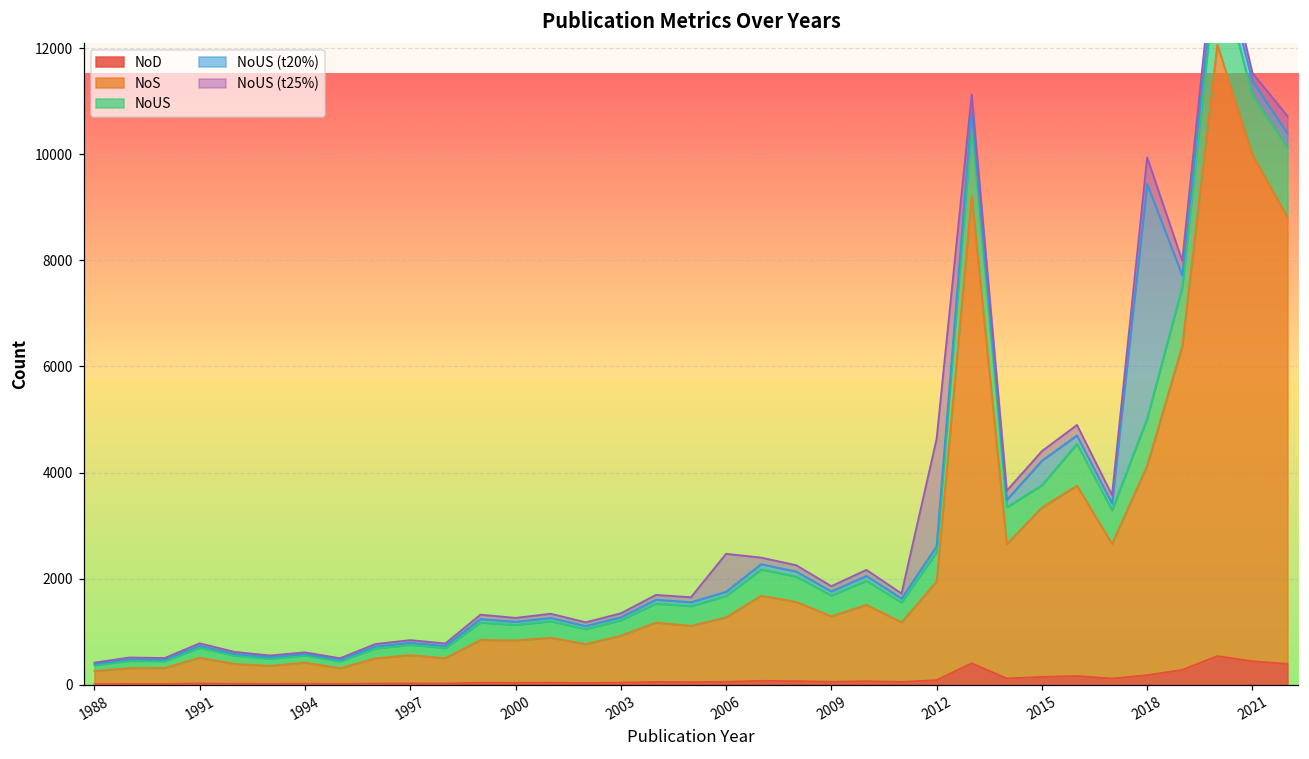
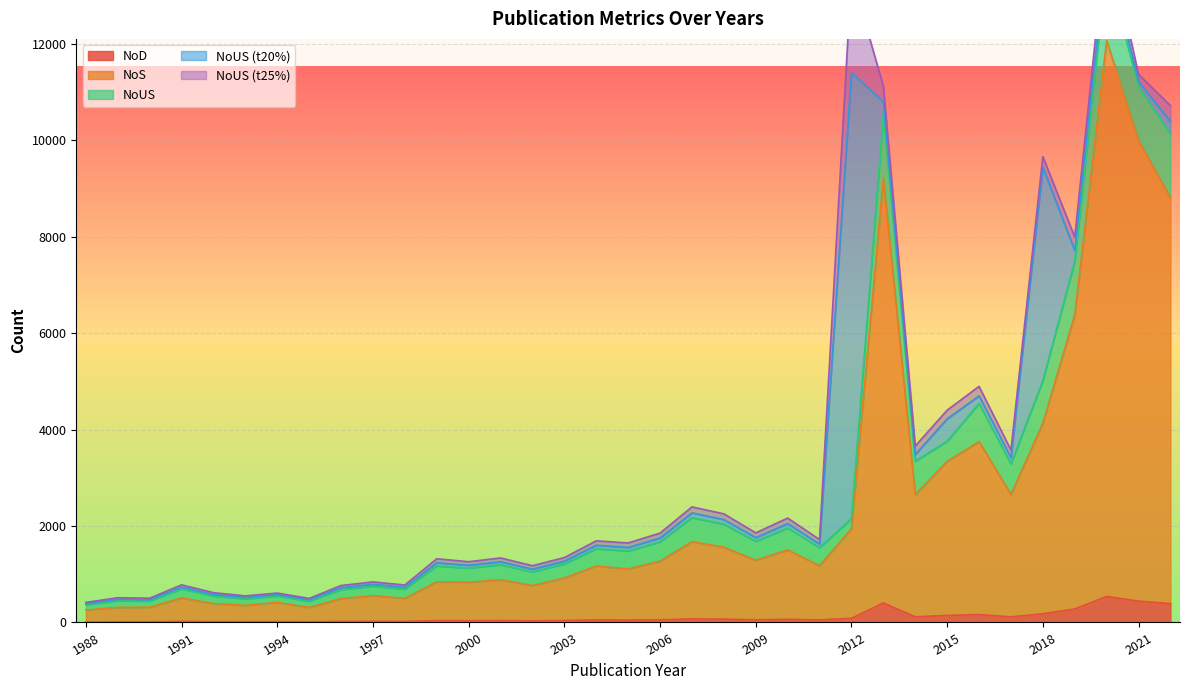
  {
    "NoUS": {
      "2000": 300,
      "2003": 300,
      "2006": 400,
      "2009": 400,
-     "2012": 600,
+     "2012": 200,
      "2015": 400,
      "2018": 900,
      "2021": 1100
    },
    "NoUS (t20%)": {
      "2000": 100,
      "2003": 100,
      "2006": 100,
      "2009": 100,
-     "2012": 100,
+     "2012": 9200,
      "2015": 500,
      "2018": 4400,
-     "2021": 300
+     "2021": 100
    },
    "NoUS (t25%)": {
      "2000": 100,
      "2003": 100,
-     "2006": 700,
+     "2006": 100,
      "2009": 100,
      "2015": 200,
-     "2018": 500,
+     "2018": 200,
      "2021": 200
    }
  }
